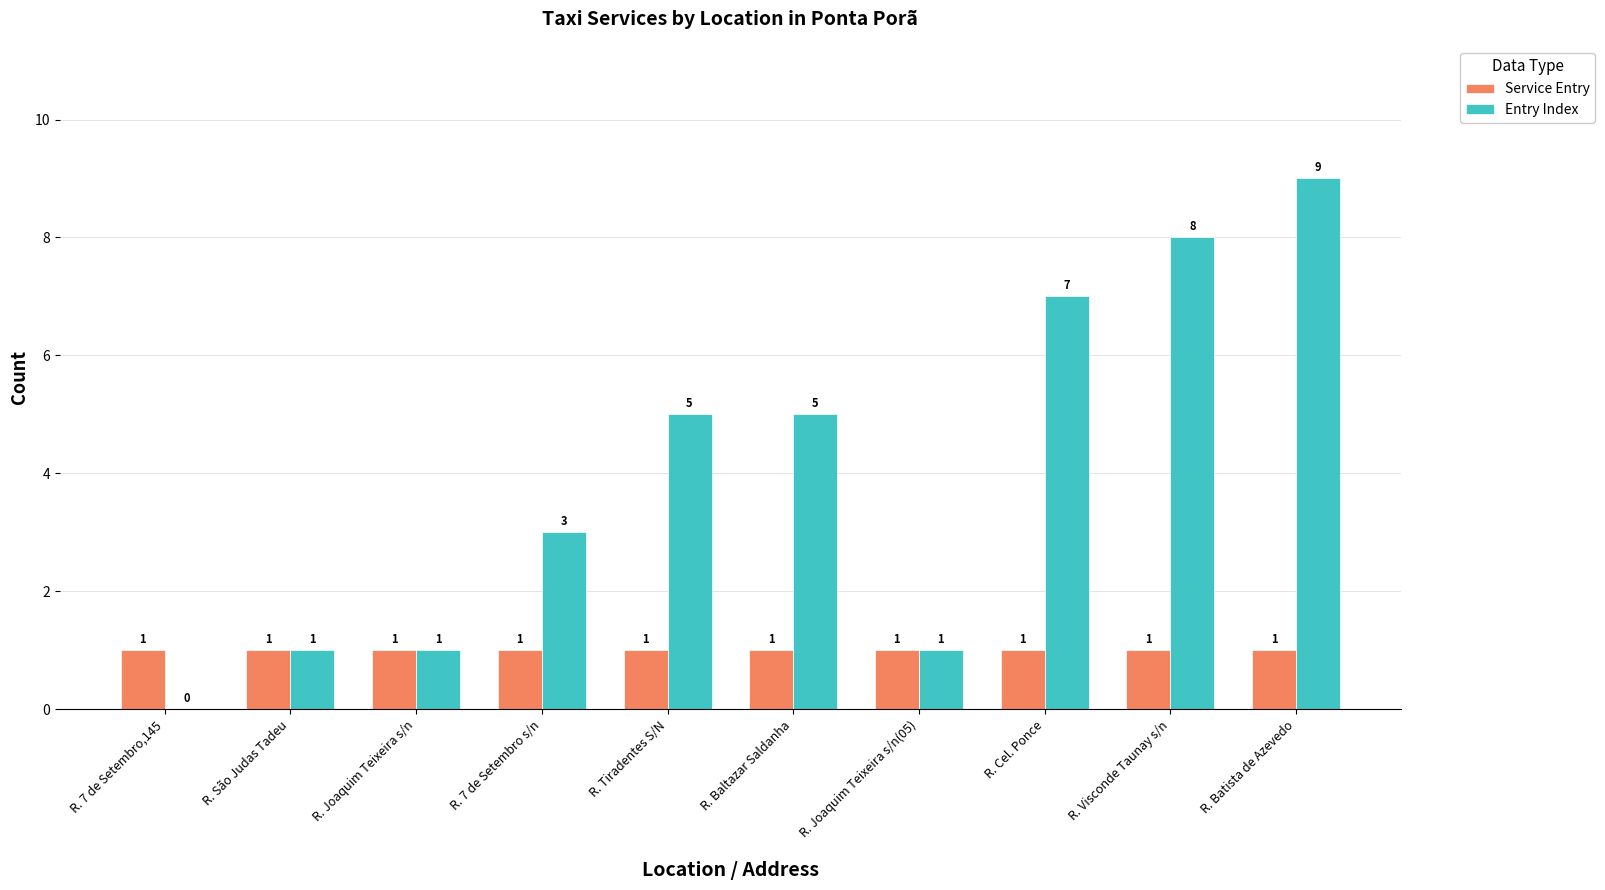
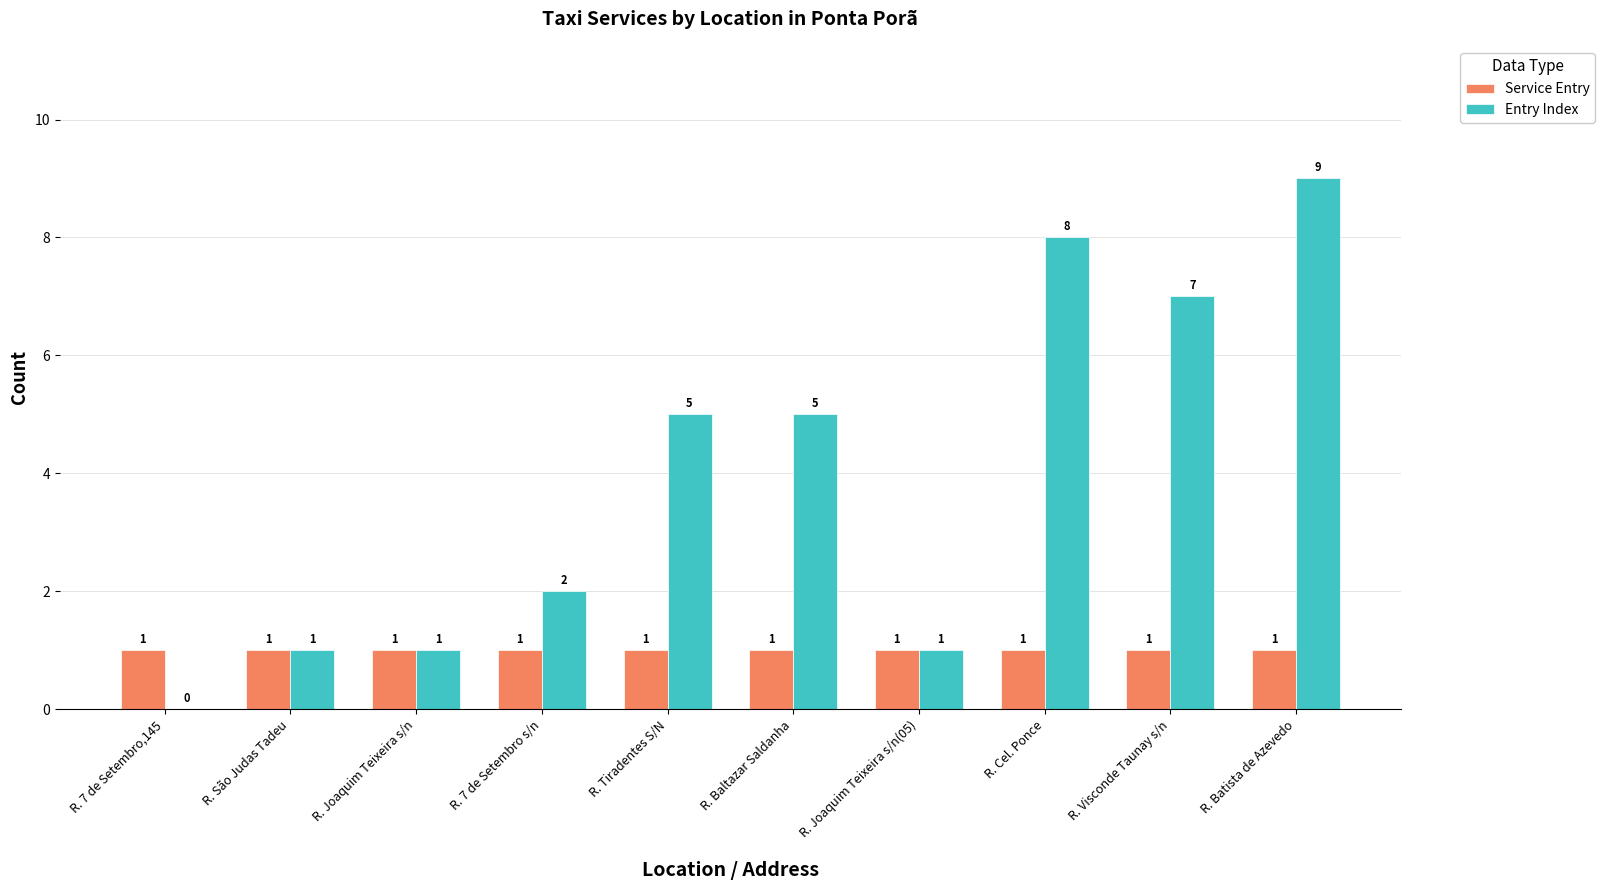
  {
    "Service Entry": {
      "R. 7 de Setembro,145": 1,
      "R. São Judas Tadeu": 1,
      "R. Joaquim Teixeira s/n": 1,
      "R. 7 de Setembro s/n": 1,
      "R. Tiradentes S/N": 1,
      "R. Baltazar Saldanha": 1,
      "R. Joaquim Teixeira s/n(05)": 1,
      "R. Cel. Ponce": 1,
      "R. Visconde Taunay s/n": 1,
      "R. Batista de Azevedo": 1
    },
    "Entry Index": {
      "R. 7 de Setembro,145": 0,
      "R. São Judas Tadeu": 1,
      "R. Joaquim Teixeira s/n": 1,
-     "R. 7 de Setembro s/n": 3,
+     "R. 7 de Setembro s/n": 2,
      "R. Tiradentes S/N": 5,
      "R. Baltazar Saldanha": 5,
      "R. Joaquim Teixeira s/n(05)": 1,
-     "R. Cel. Ponce": 7,
-     "R. Visconde Taunay s/n": 8,
+     "R. Cel. Ponce": 8,
+     "R. Visconde Taunay s/n": 7,
      "R. Batista de Azevedo": 9
    }
  }
